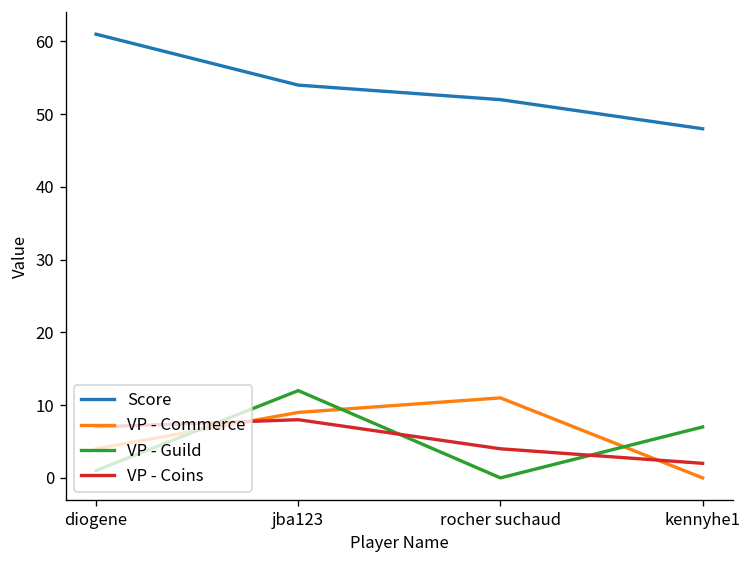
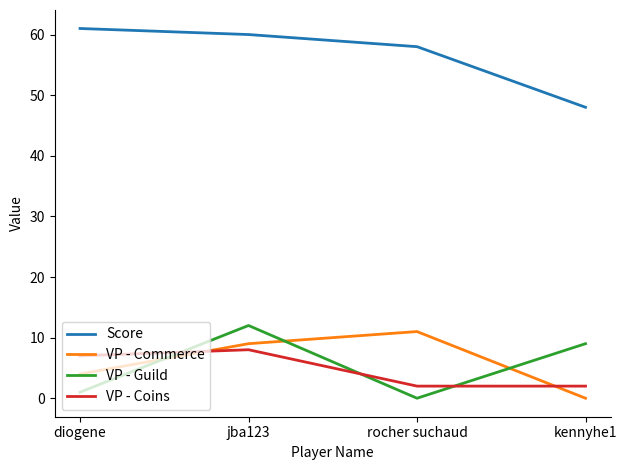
  {
    "Score": {
      "diogene": 61,
-     "jba123": 54,
-     "rocher suchaud": 52,
+     "jba123": 60,
+     "rocher suchaud": 58,
      "kennyhe1": 48
    },
    "VP - Commerce": {
      "jba123": 9,
      "rocher suchaud": 11,
      "kennyhe1": 0
    },
    "VP - Guild": {
      "jba123": 12,
      "rocher suchaud": 0,
-     "kennyhe1": 7
+     "kennyhe1": 9
    },
    "VP - Coins": {
      "jba123": 8,
-     "rocher suchaud": 4,
+     "rocher suchaud": 2,
      "kennyhe1": 2
    }
  }
